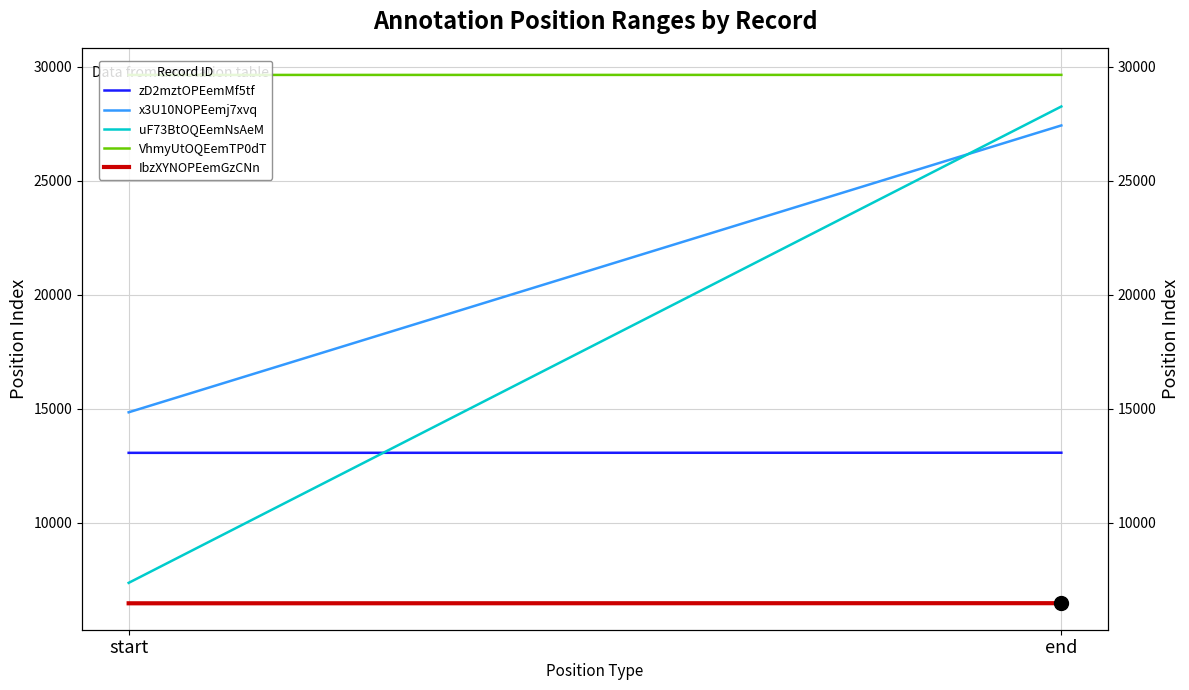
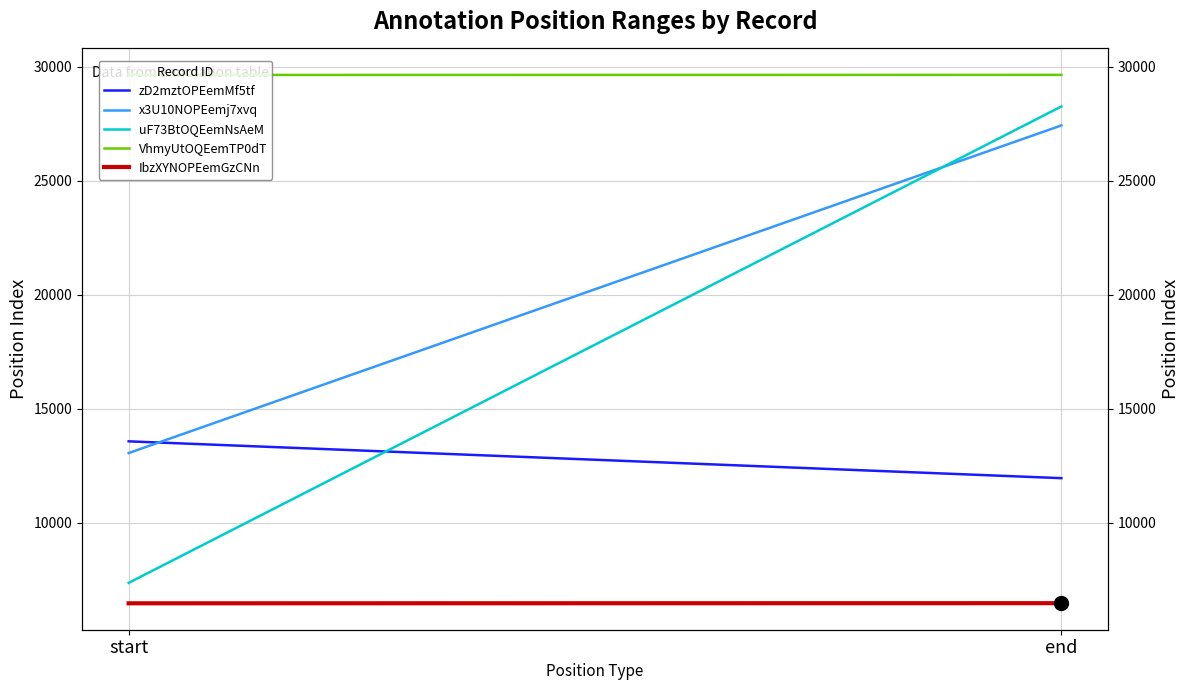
  {
    "zD2mztOPEemMf5tf": {
-     "start": 13100,
-     "end": 13100
+     "start": 13600,
+     "end": 12000
    },
    "x3U10NOPEemj7xvq": {
-     "start": 14900,
+     "start": 13100,
      "end": 27400
    },
    "uF73BtOQEemNsAeM": {
      "start": 7400,
      "end": 28300
    },
    "VhmyUtOQEemTP0dT": {
      "end": 29600
    },
    "IbzXYNOPEemGzCNn": {
      "start": 6500
    }
  }
